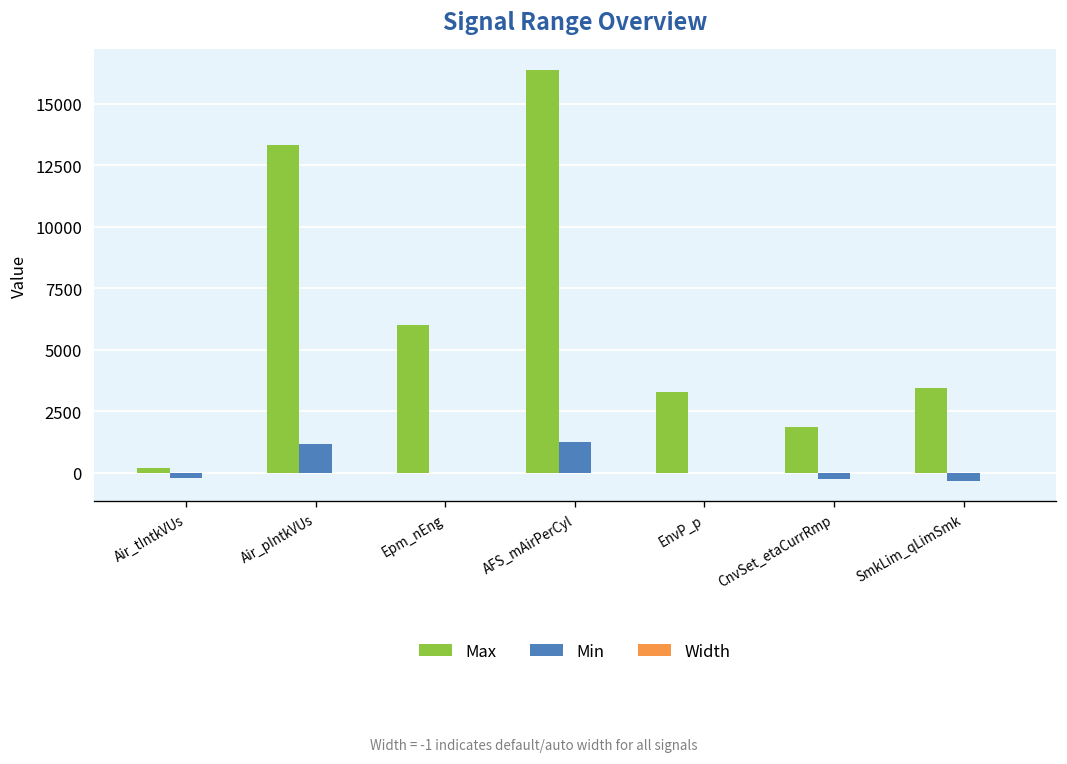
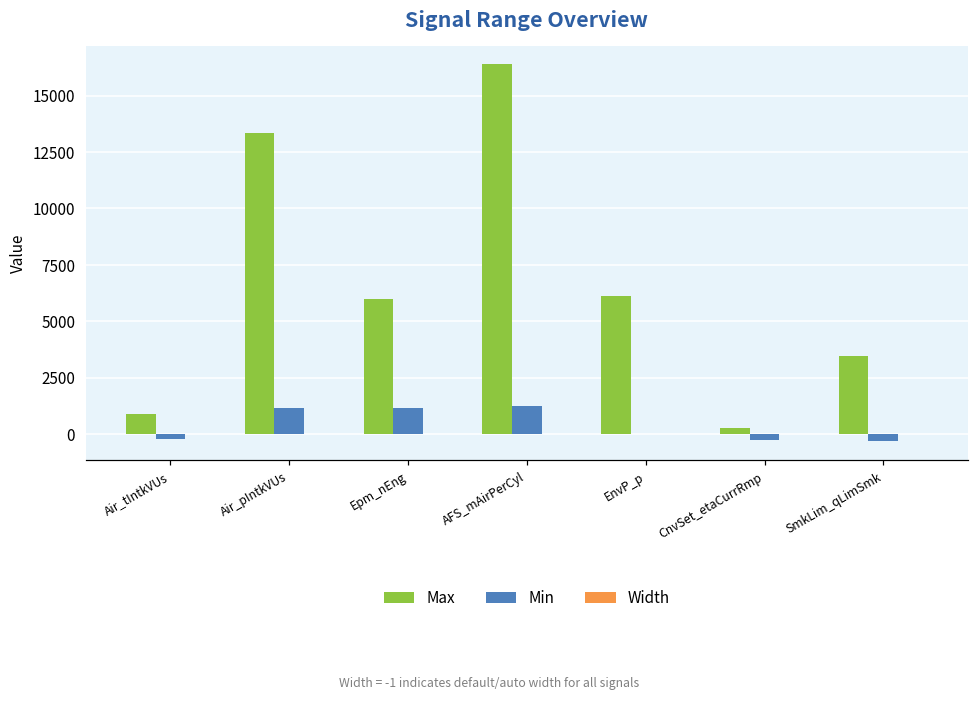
  {
    "Max": {
-     "Air_tIntkVUs": 200,
+     "Air_tIntkVUs": 900,
      "Air_pIntkVUs": 13300,
      "Epm_nEng": 6000,
      "AFS_mAirPerCyl": 16400,
-     "EnvP_p": 3300,
-     "CnvSet_etaCurrRmp": 1900,
+     "EnvP_p": 6100,
+     "CnvSet_etaCurrRmp": 300,
      "SmkLim_qLimSmk": 3500
    },
    "Min": {
      "Air_tIntkVUs": -200,
      "Air_pIntkVUs": 1200,
-     "Epm_nEng": 0,
+     "Epm_nEng": 1200,
      "AFS_mAirPerCyl": 1300,
      "EnvP_p": 0,
      "CnvSet_etaCurrRmp": -300,
      "SmkLim_qLimSmk": -300
    }
  }
